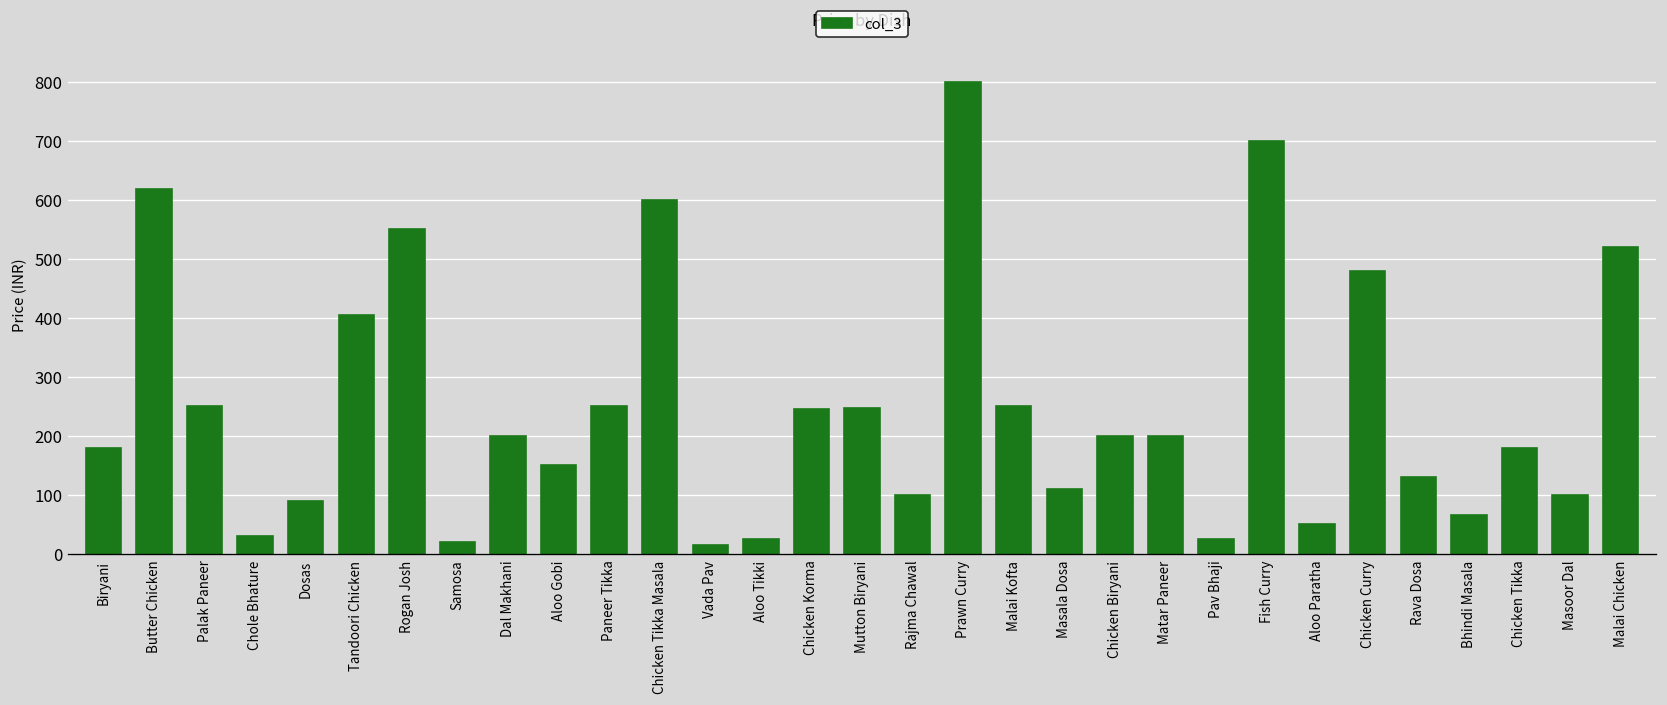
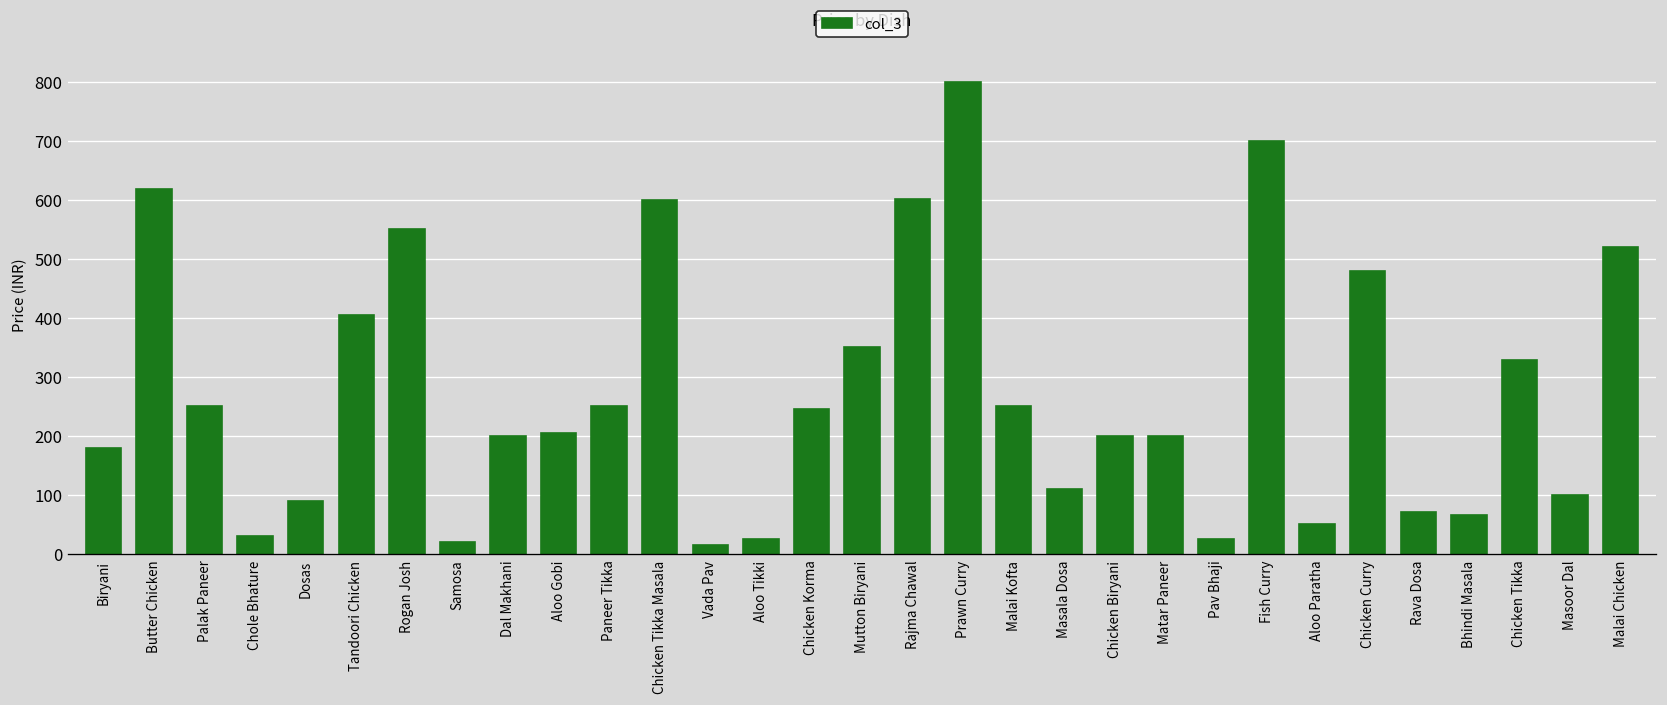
  {
    "Biryani": 180,
    "Butter Chicken": 620,
    "Palak Paneer": 250,
    "Chole Bhature": 30,
    "Dosas": 90,
    "Tandoori Chicken": 410,
    "Rogan Josh": 550,
    "Samosa": 20,
    "Dal Makhani": 200,
-   "Aloo Gobi": 150,
+   "Aloo Gobi": 210,
    "Paneer Tikka": 250,
    "Chicken Tikka Masala": 600,
    "Vada Pav": 20,
    "Aloo Tikki": 30,
    "Chicken Korma": 250,
-   "Mutton Biryani": 250,
-   "Rajma Chawal": 100,
+   "Mutton Biryani": 350,
+   "Rajma Chawal": 600,
    "Prawn Curry": 800,
    "Malai Kofta": 250,
    "Masala Dosa": 110,
    "Chicken Biryani": 200,
    "Matar Paneer": 200,
    "Pav Bhaji": 30,
    "Fish Curry": 700,
    "Aloo Paratha": 50,
    "Chicken Curry": 480,
-   "Rava Dosa": 130,
+   "Rava Dosa": 70,
    "Bhindi Masala": 70,
-   "Chicken Tikka": 180,
+   "Chicken Tikka": 330,
    "Masoor Dal": 100,
    "Malai Chicken": 520
  }
